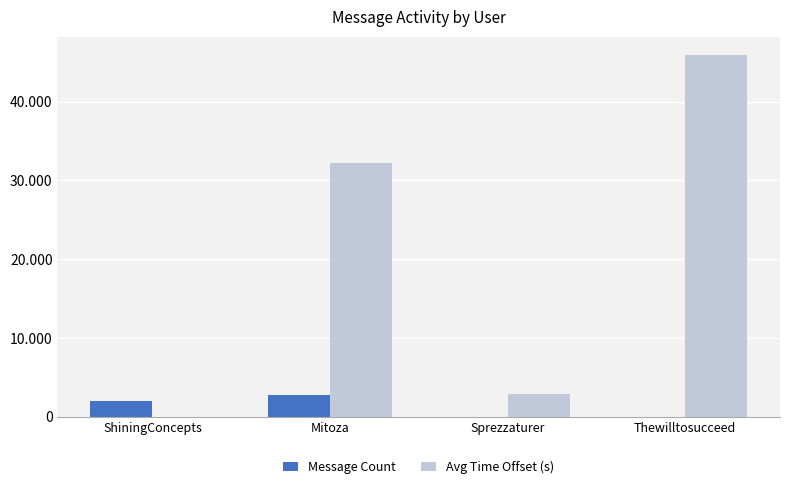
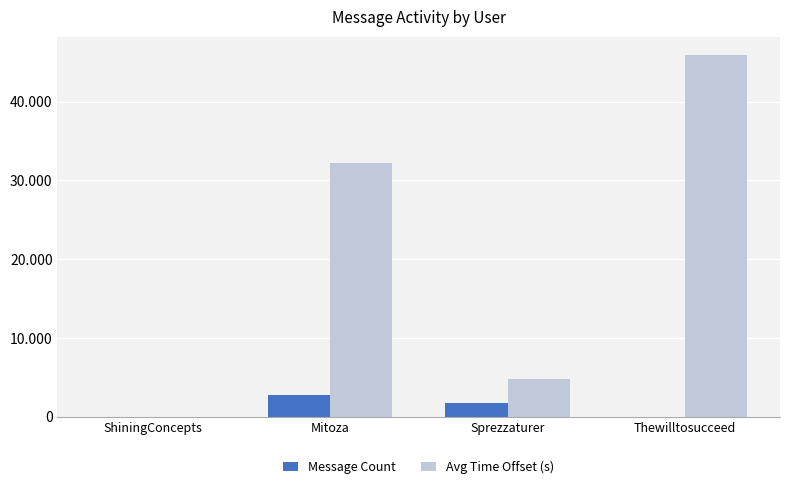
  {
    "Message Count": {
-     "ShiningConcepts": 2,
+     "ShiningConcepts": 0,
      "Mitoza": 3,
-     "Sprezzaturer": 0
+     "Sprezzaturer": 2
    },
    "Avg Time Offset (s)": {
      "ShiningConcepts": 0,
      "Mitoza": 32,
-     "Sprezzaturer": 3,
+     "Sprezzaturer": 5,
      "Thewilltosucceed": 46
    }
  }
